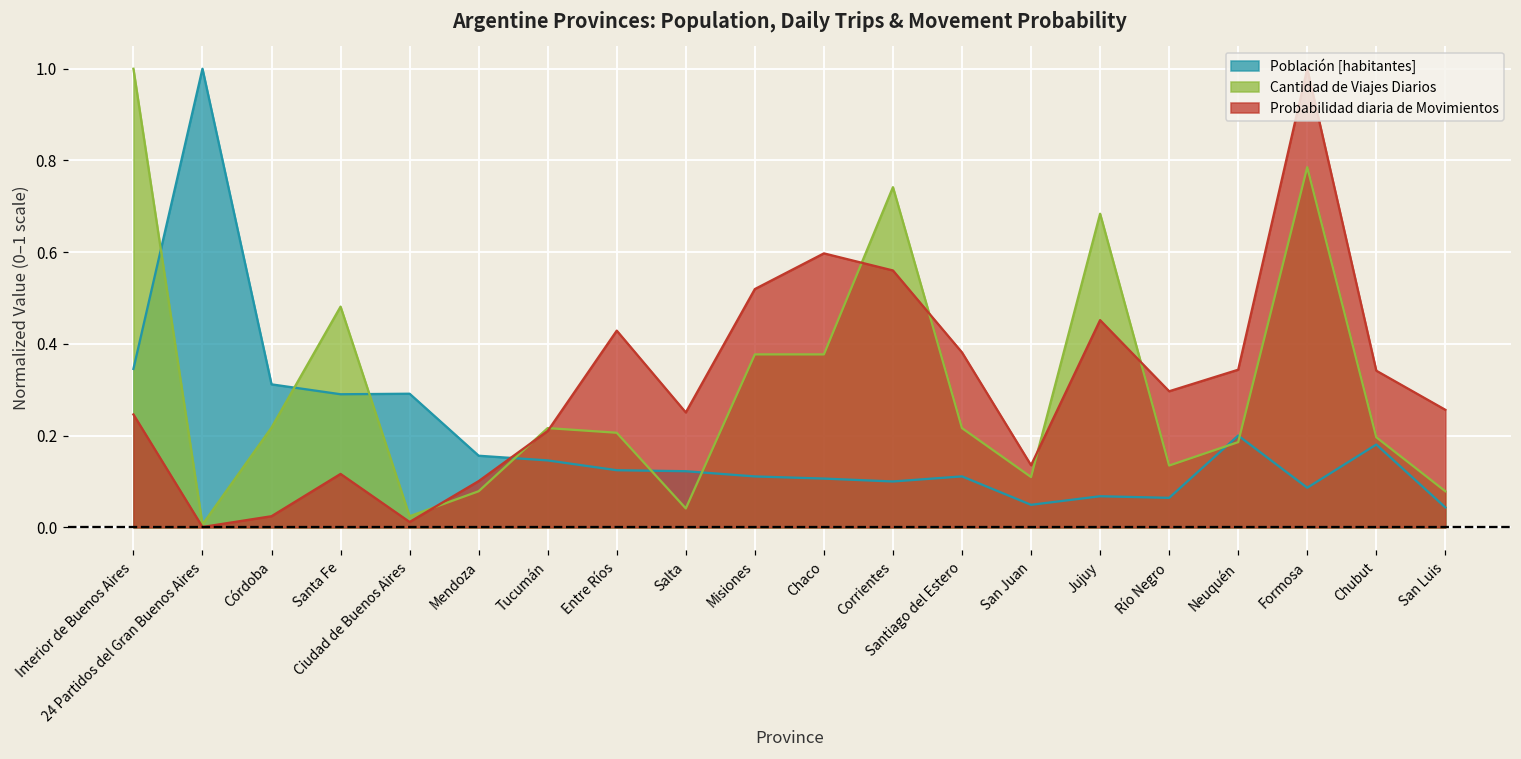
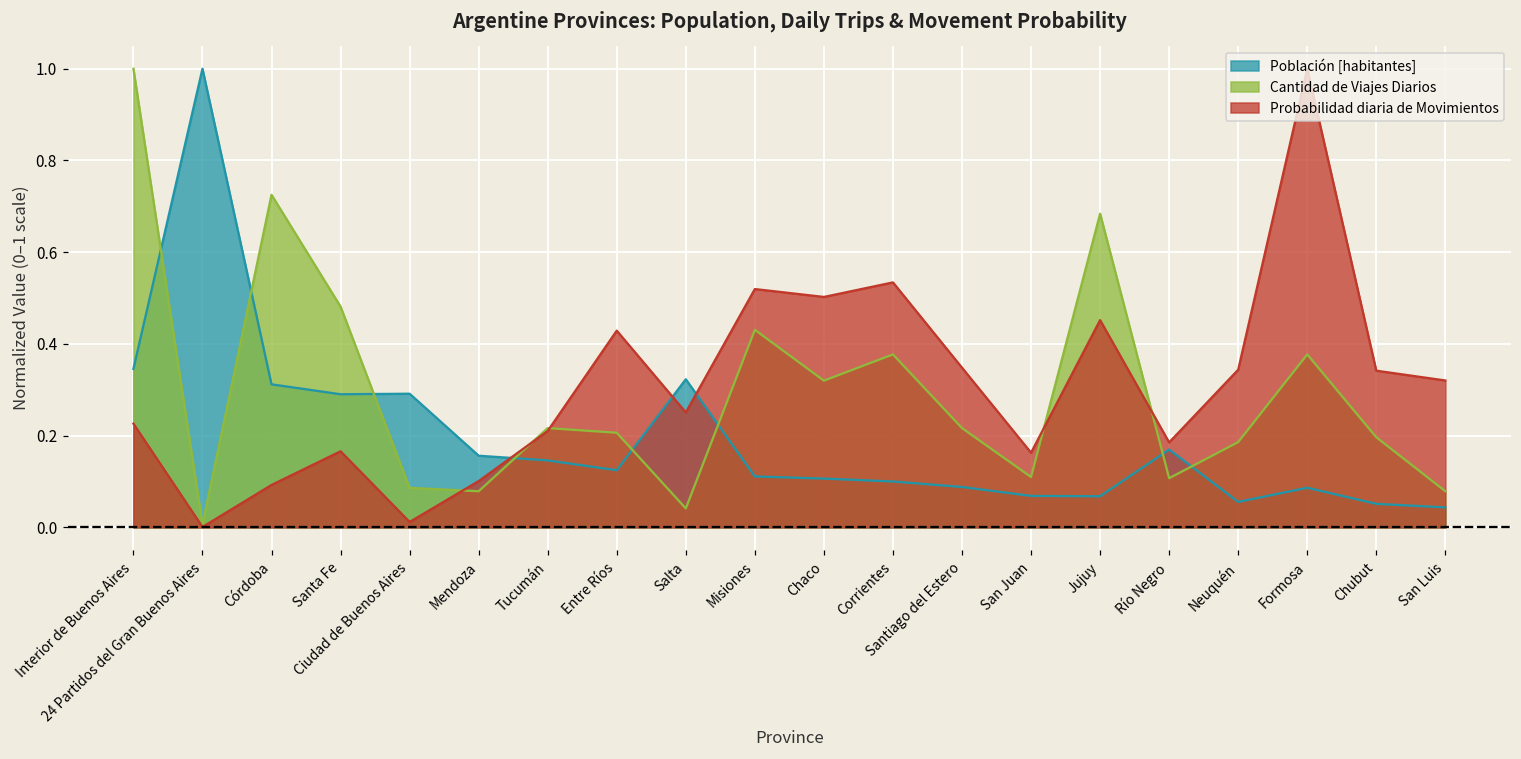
  {
    "Población [habitantes]": {
      "Interior de Buenos Aires": 0.35,
      "24 Partidos del Gran Buenos Aires": 1.00,
      "Córdoba": 0.31,
      "Santa Fe": 0.29,
      "Ciudad de Buenos Aires": 0.29,
      "Mendoza": 0.16,
      "Tucumán": 0.15,
      "Entre Ríos": 0.12,
-     "Salta": 0.12,
+     "Salta": 0.32,
      "Misiones": 0.11,
      "Chaco": 0.11,
      "Corrientes": 0.10,
-     "Santiago del Estero": 0.11,
-     "San Juan": 0.05,
+     "Santiago del Estero": 0.09,
+     "San Juan": 0.07,
      "Jujuy": 0.07,
-     "Río Negro": 0.06,
-     "Neuquén": 0.20,
+     "Río Negro": 0.17,
+     "Neuquén": 0.06,
      "Formosa": 0.09,
-     "Chubut": 0.18,
+     "Chubut": 0.05,
      "San Luis": 0.04
    },
    "Cantidad de Viajes Diarios": {
      "Interior de Buenos Aires": 1.00,
-     "Córdoba": 0.22,
+     "Córdoba": 0.73,
      "Santa Fe": 0.48,
-     "Ciudad de Buenos Aires": 0.02,
+     "Ciudad de Buenos Aires": 0.09,
      "Mendoza": 0.08,
      "Tucumán": 0.22,
      "Entre Ríos": 0.21,
      "Salta": 0.04,
-     "Misiones": 0.38,
-     "Chaco": 0.38,
-     "Corrientes": 0.74,
+     "Misiones": 0.43,
+     "Chaco": 0.32,
+     "Corrientes": 0.38,
      "Santiago del Estero": 0.22,
      "San Juan": 0.11,
      "Jujuy": 0.68,
-     "Río Negro": 0.13,
+     "Río Negro": 0.11,
      "Neuquén": 0.19,
-     "Formosa": 0.79,
+     "Formosa": 0.38,
      "Chubut": 0.20,
      "San Luis": 0.08
    },
    "Probabilidad diaria de Movimientos": {
-     "Interior de Buenos Aires": 0.25,
-     "Córdoba": 0.02,
-     "Santa Fe": 0.12,
+     "Interior de Buenos Aires": 0.23,
+     "Córdoba": 0.09,
+     "Santa Fe": 0.17,
      "Ciudad de Buenos Aires": 0.01,
      "Mendoza": 0.10,
      "Tucumán": 0.21,
      "Entre Ríos": 0.43,
      "Salta": 0.25,
      "Misiones": 0.52,
-     "Chaco": 0.60,
-     "Corrientes": 0.56,
-     "Santiago del Estero": 0.38,
-     "San Juan": 0.14,
+     "Chaco": 0.50,
+     "Corrientes": 0.53,
+     "Santiago del Estero": 0.35,
+     "San Juan": 0.16,
      "Jujuy": 0.45,
-     "Río Negro": 0.30,
+     "Río Negro": 0.19,
      "Neuquén": 0.34,
      "Chubut": 0.34,
-     "San Luis": 0.26
+     "San Luis": 0.32
    }
  }
